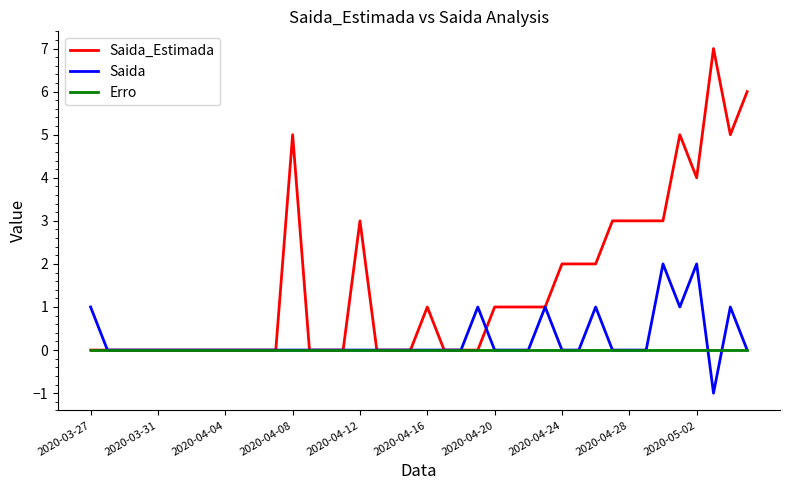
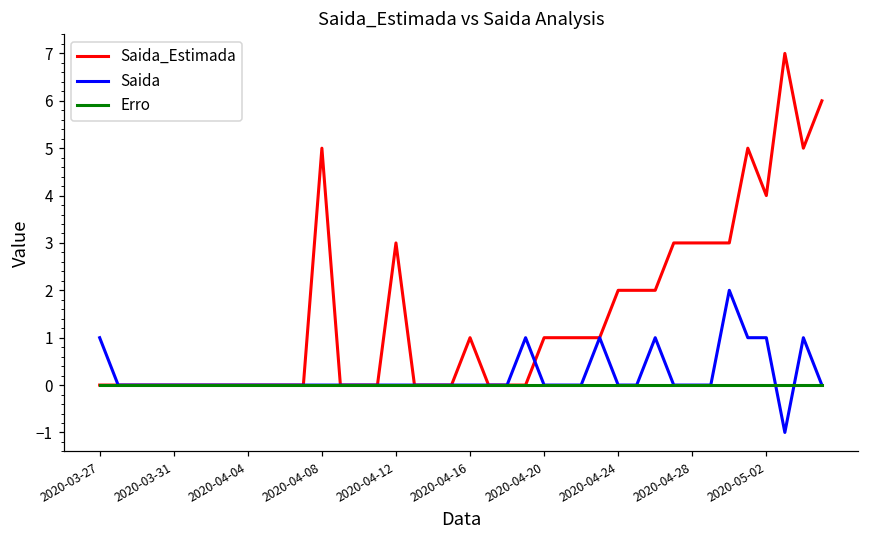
  {
    "Saida_Estimada": {
      "2020-04-08": 5,
      "2020-04-12": 3,
      "2020-04-16": 1,
      "2020-04-20": 1,
      "2020-04-24": 2,
      "2020-04-28": 3,
      "2020-05-02": 4
    },
    "Saida": {
      "2020-03-27": 1,
-     "2020-05-02": 2
+     "2020-05-02": 1
    },
    "Erro": {
      "2020-05-02": 0
    }
  }
